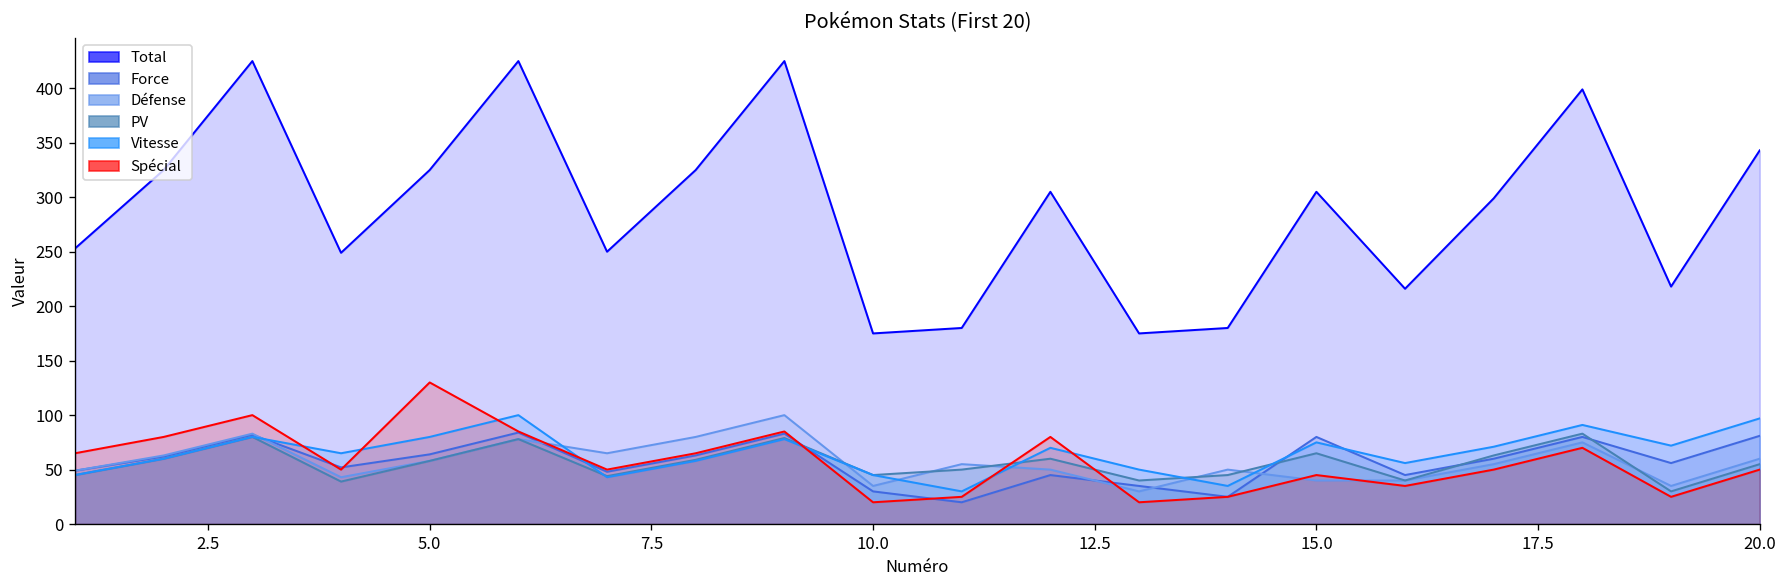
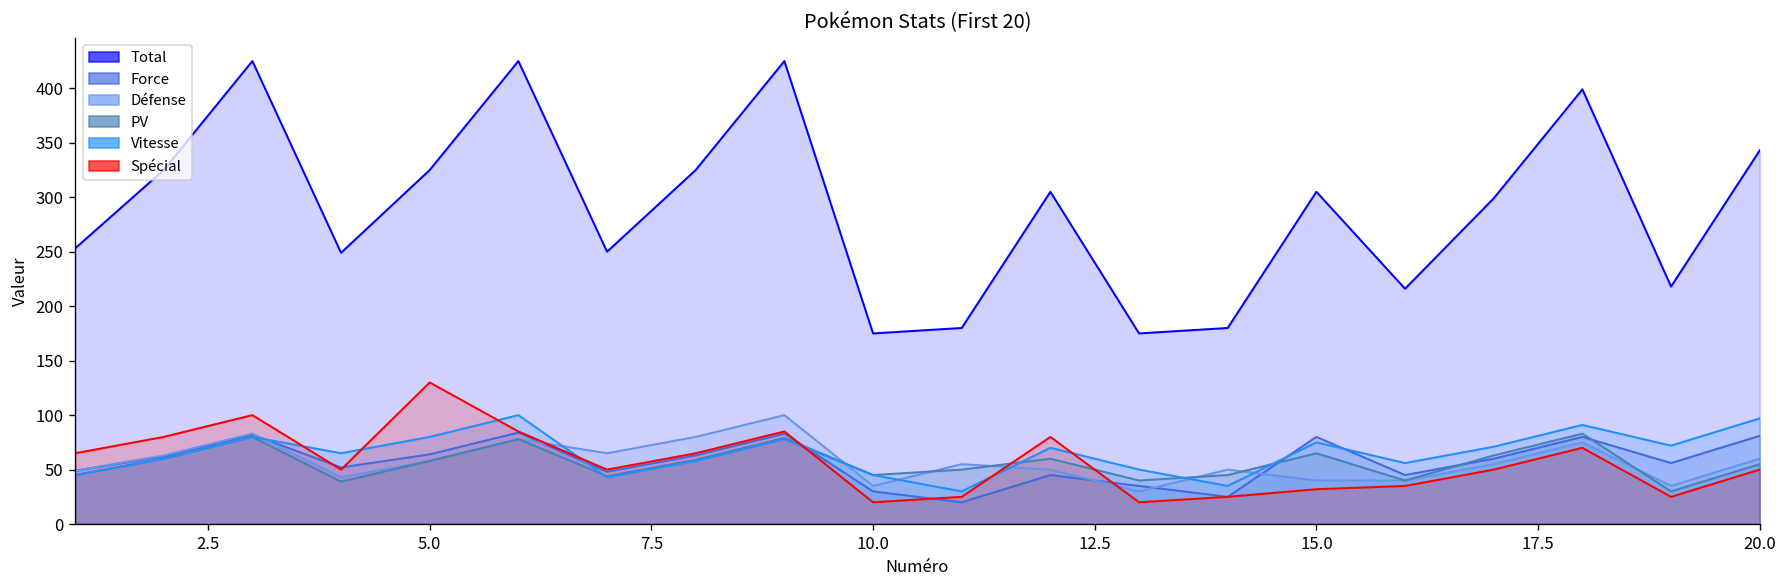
  {
    "Spécial": {
      "5.0": 130,
      "10.0": 20,
-     "15.0": 50,
+     "15.0": 30,
      "20.0": 50
    }
  }
